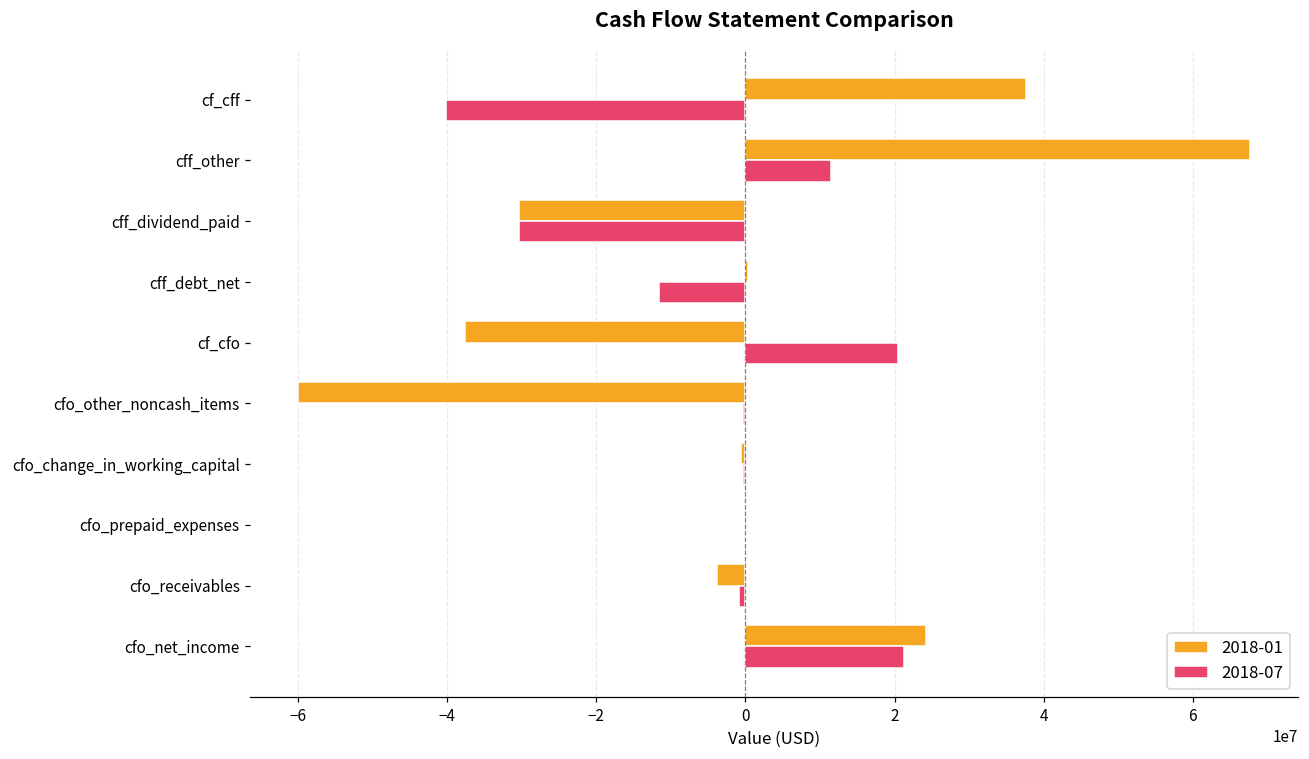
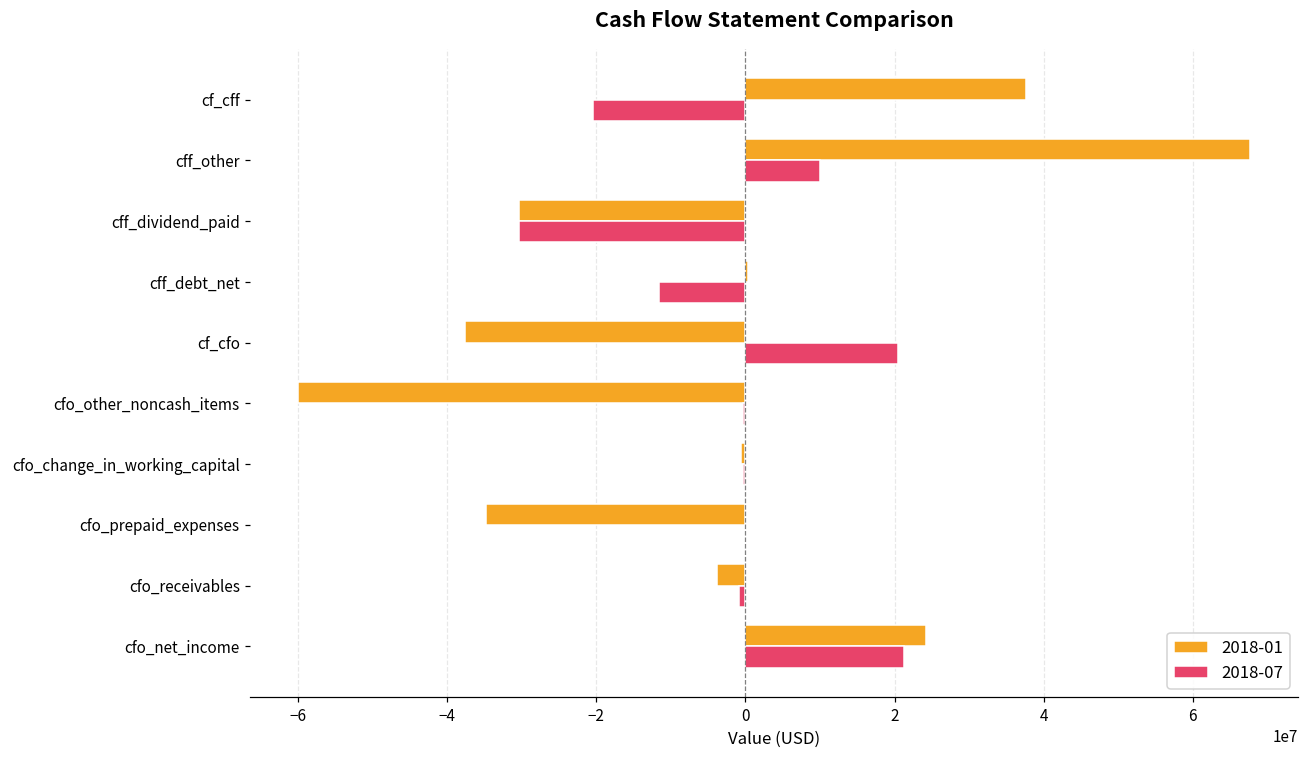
  {
    "2018-01": {
      "cf_cff": 38000000,
      "cff_other": 68000000,
      "cff_dividend_paid": -30000000,
      "cf_cfo": -38000000,
      "cfo_other_noncash_items": -60000000,
      "cfo_change_in_working_capital": -1000000,
-     "cfo_prepaid_expenses": 0,
+     "cfo_prepaid_expenses": -35000000,
      "cfo_receivables": -4000000,
      "cfo_net_income": 24000000
    },
    "2018-07": {
-     "cf_cff": -40000000,
-     "cff_other": 11000000,
+     "cf_cff": -21000000,
+     "cff_other": 10000000,
      "cff_dividend_paid": -30000000,
      "cff_debt_net": -12000000,
      "cf_cfo": 21000000,
      "cfo_change_in_working_capital": 0,
      "cfo_receivables": -1000000,
      "cfo_net_income": 21000000
    }
  }
